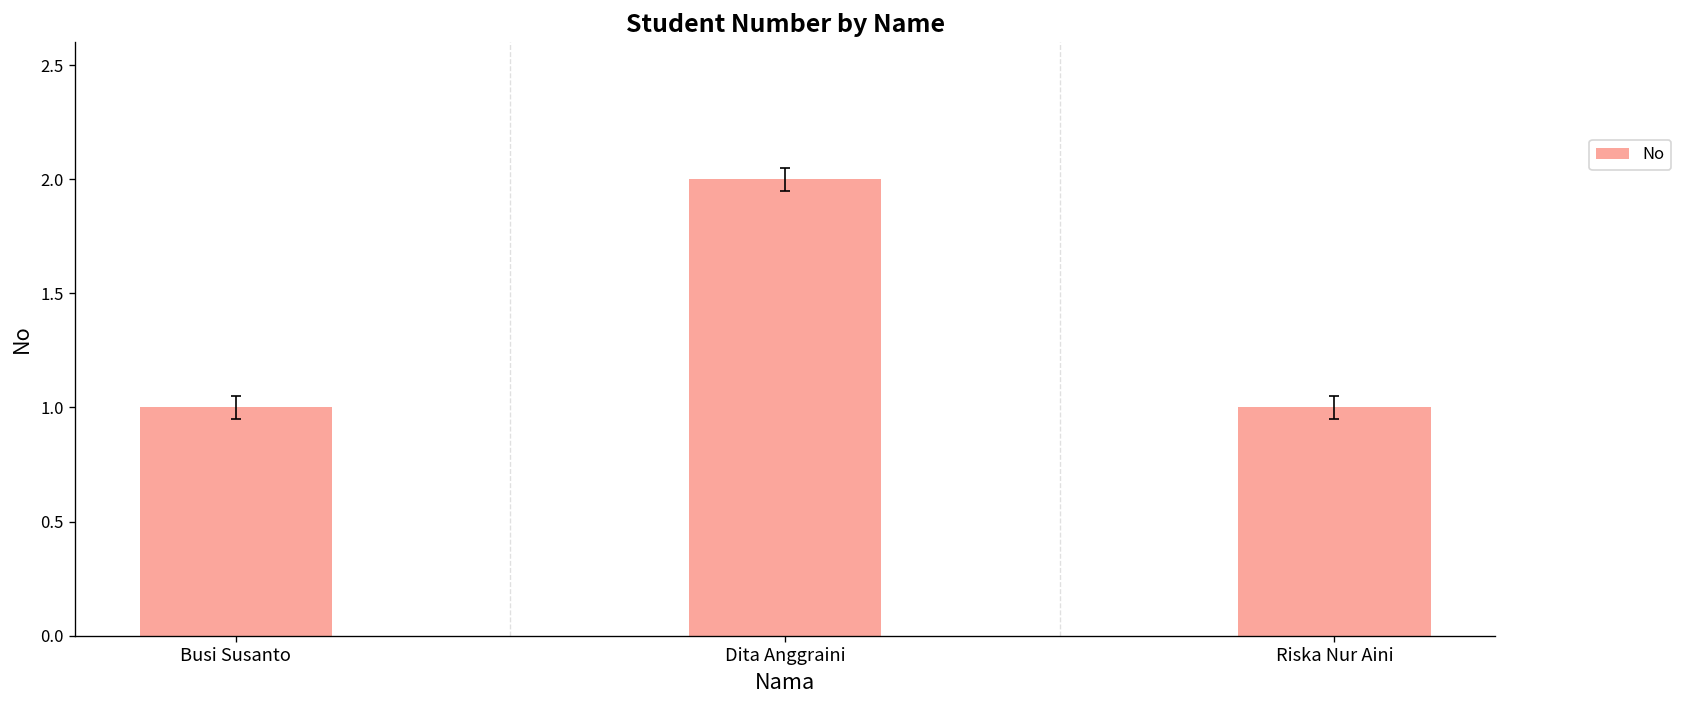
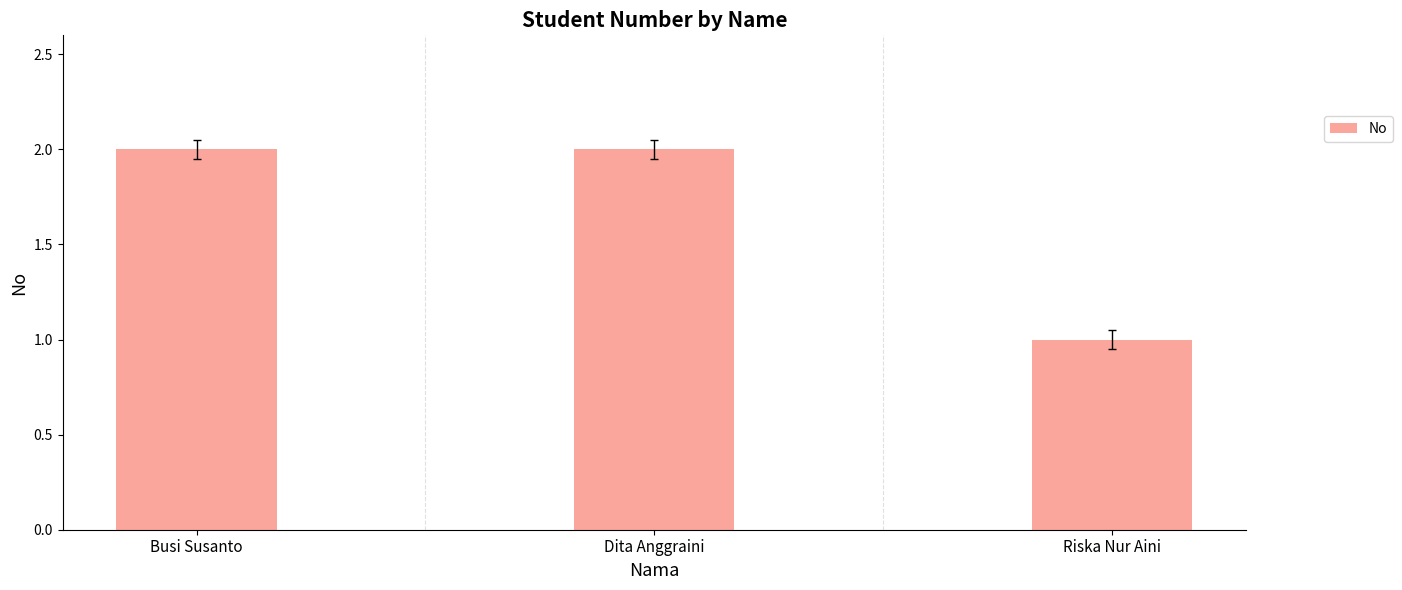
  {
    "No": {
-     "Busi Susanto": 1,
+     "Busi Susanto": 2,
      "Dita Anggraini": 2,
      "Riska Nur Aini": 1
    }
  }
